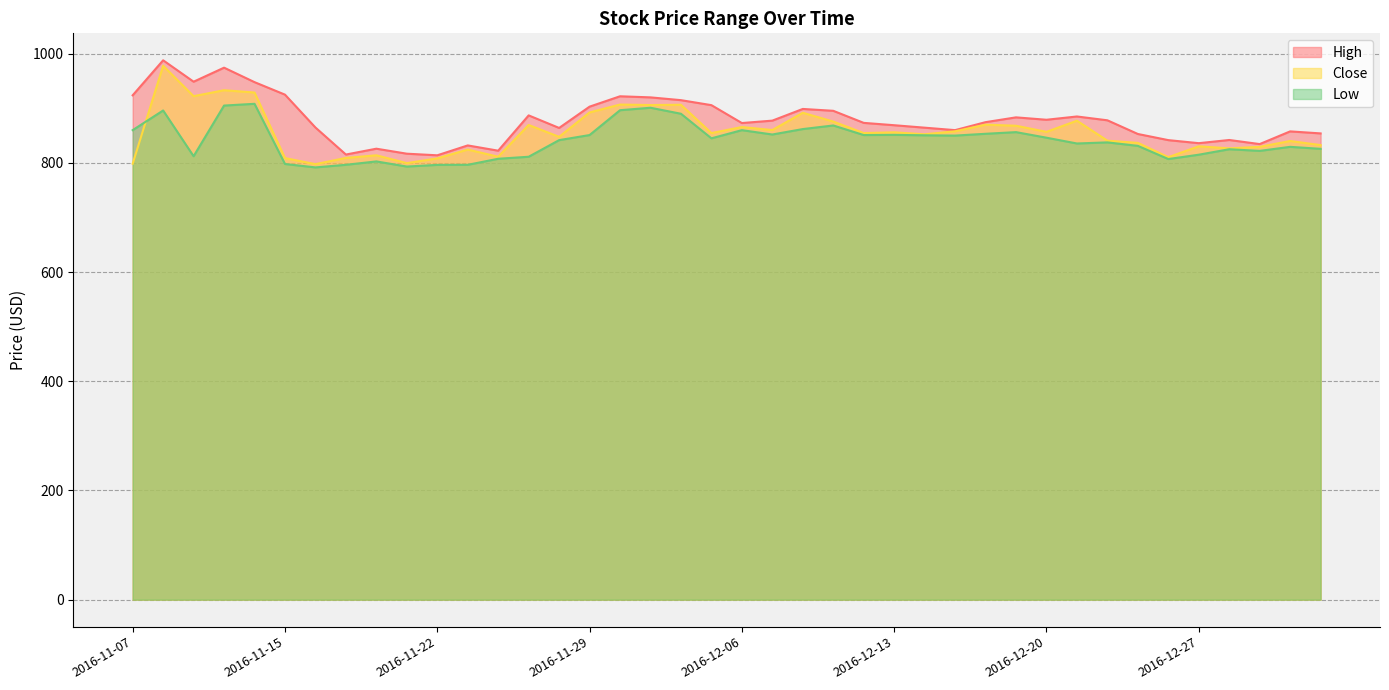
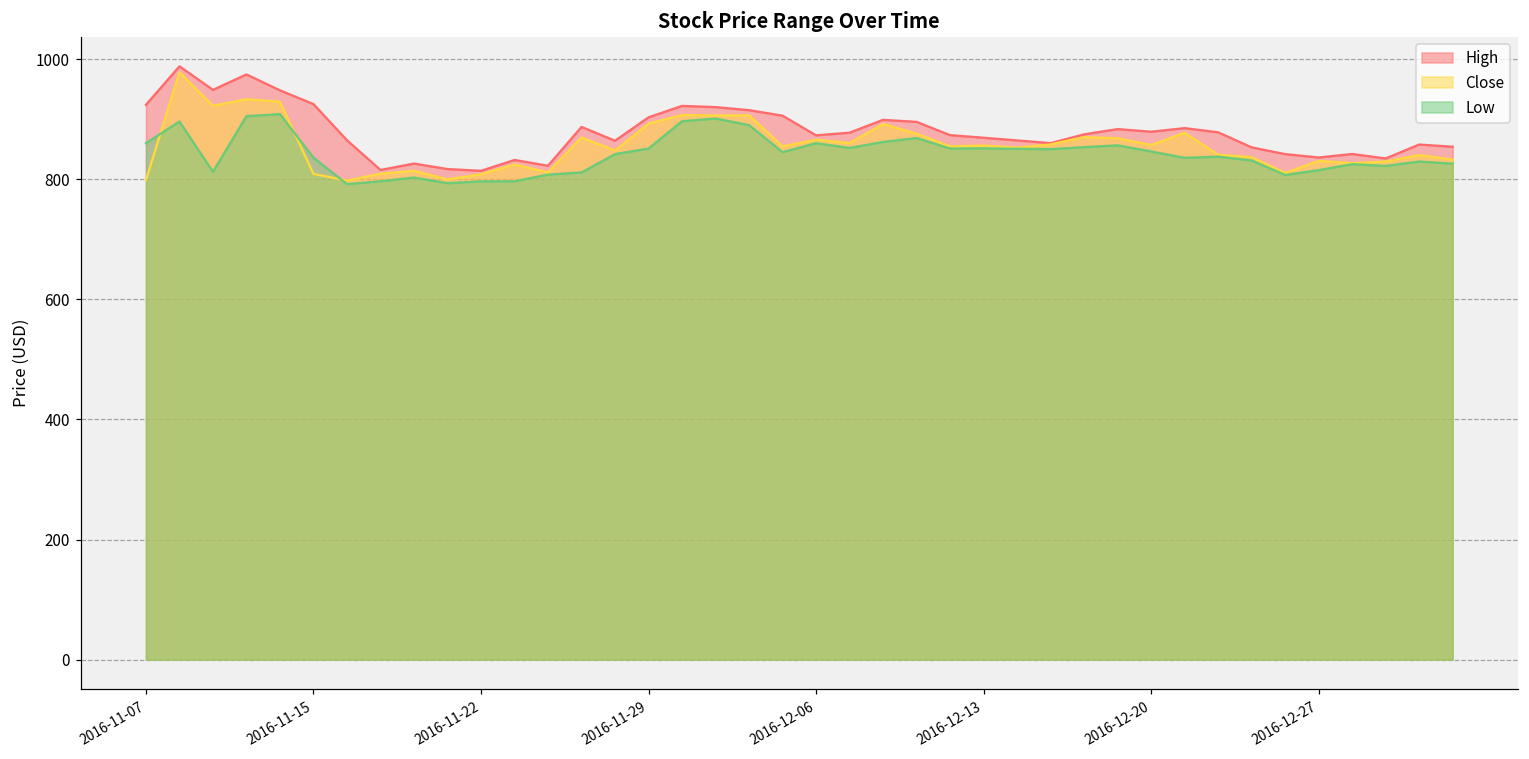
  {
    "High": {
      "2016-11-07": 920,
      "2016-11-15": 930,
      "2016-11-22": 810,
      "2016-11-29": 900,
      "2016-12-06": 870,
      "2016-12-13": 870,
      "2016-12-20": 880,
      "2016-12-27": 840
    },
    "Close": {
      "2016-11-07": 800,
      "2016-11-15": 810,
      "2016-11-22": 810,
      "2016-11-29": 890,
      "2016-12-06": 870,
      "2016-12-13": 860,
      "2016-12-20": 860,
      "2016-12-27": 830
    },
    "Low": {
      "2016-11-07": 860,
-     "2016-11-15": 800,
+     "2016-11-15": 840,
      "2016-11-22": 800,
      "2016-11-29": 850,
      "2016-12-06": 860,
      "2016-12-13": 850,
      "2016-12-20": 850,
      "2016-12-27": 820
    }
  }
